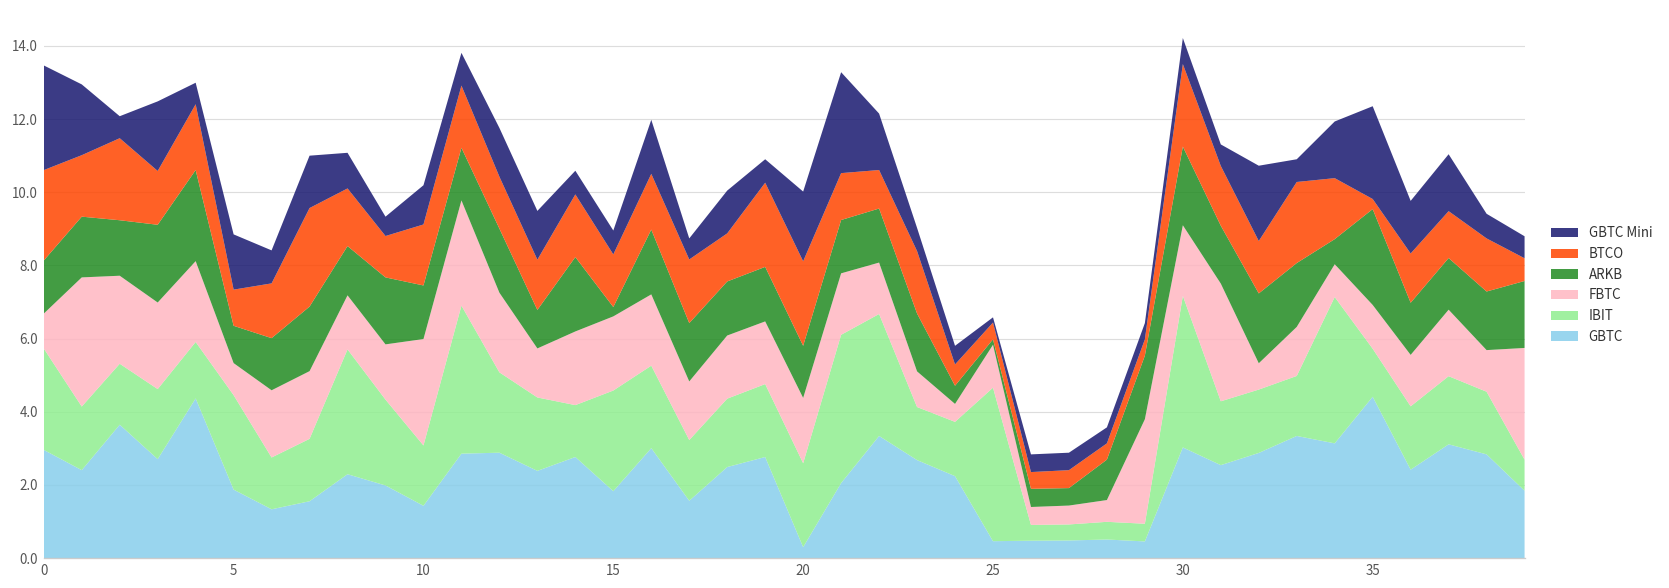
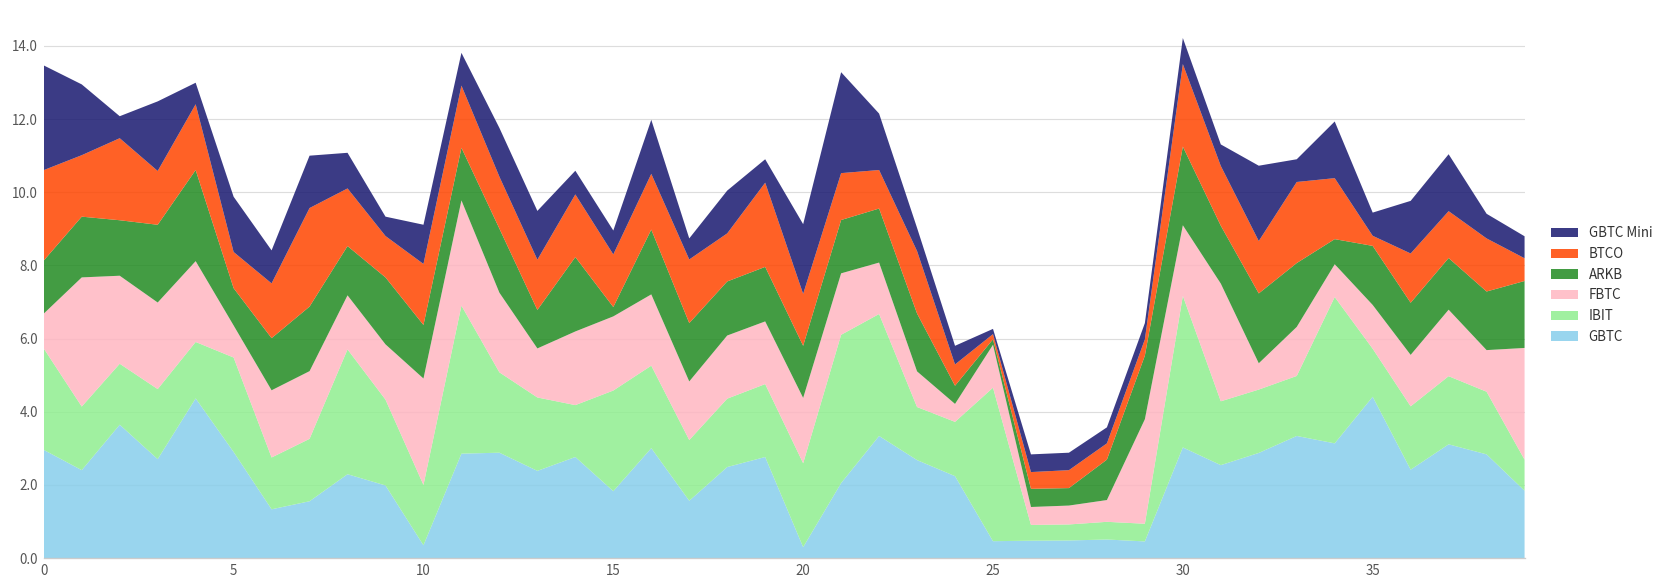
  {
    "GBTC": {
      "0": 3.0,
-     "5": 1.9,
-     "10": 1.4,
+     "5": 2.9,
+     "10": 0.4,
      "15": 1.8,
      "20": 0.3,
      "25": 0.5,
      "30": 3.0,
      "35": 4.4
    },
    "IBIT": {
      "0": 2.8,
      "5": 2.6,
      "10": 1.6,
      "15": 2.8,
      "20": 2.3,
      "25": 4.2,
      "30": 4.1,
      "35": 1.3
    },
    "FBTC": {
      "0": 1.0,
      "5": 0.9,
      "10": 2.9,
      "15": 2.0,
      "20": 1.8,
      "25": 1.2,
      "30": 1.9,
      "35": 1.2
    },
    "ARKB": {
      "0": 1.5,
      "5": 1.0,
      "10": 1.5,
      "15": 0.3,
      "20": 1.4,
      "25": 0.1,
      "30": 2.2,
-     "35": 2.6
+     "35": 1.6
    },
    "BTCO": {
      "0": 2.5,
      "5": 1.0,
      "10": 1.7,
      "15": 1.4,
-     "20": 2.3,
-     "25": 0.5,
+     "20": 1.4,
+     "25": 0.1,
      "30": 2.3,
      "35": 0.3
    },
    "GBTC Mini": {
      "0": 2.9,
      "5": 1.5,
      "10": 1.1,
      "15": 0.7,
      "20": 1.9,
      "25": 0.1,
      "30": 0.7,
-     "35": 2.5
+     "35": 0.6
    }
  }
